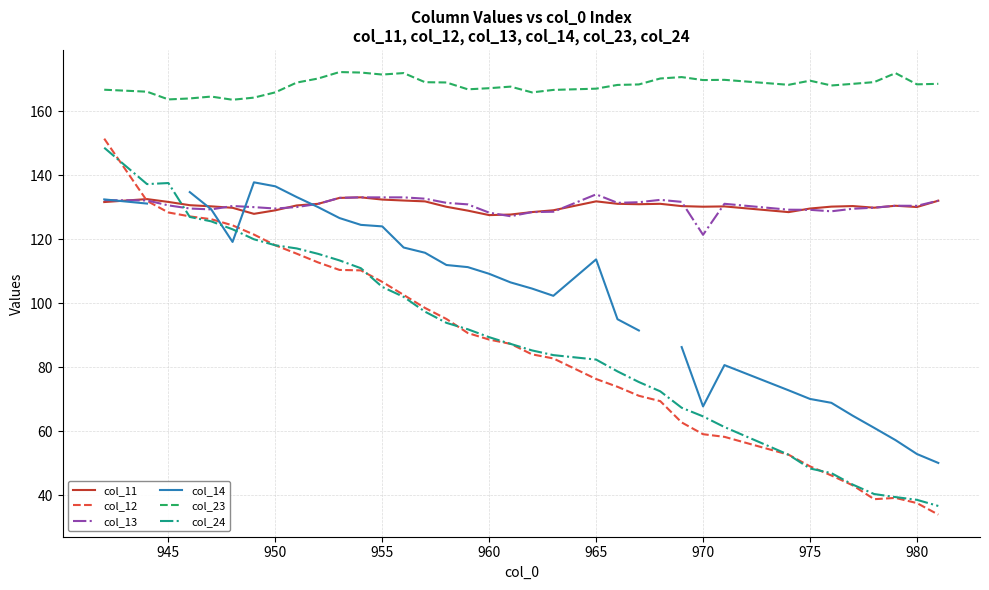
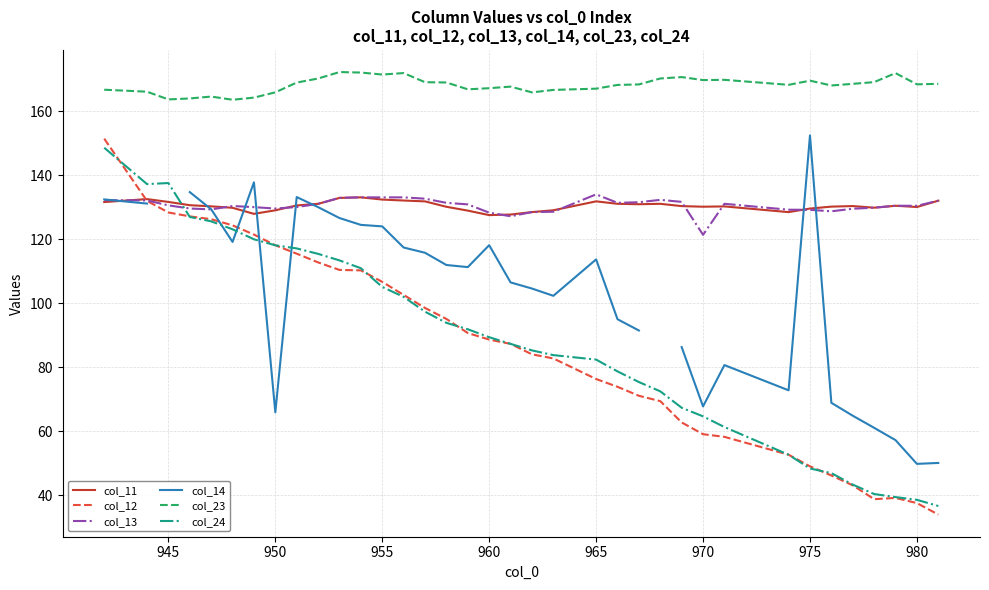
  {
    "col_13": {
      "945": 131,
      "965": 134,
      "970": 121
    },
    "col_14": {
-     "950": 137,
+     "950": 66,
      "955": 124,
-     "960": 109,
+     "960": 118,
      "965": 114,
      "970": 68,
-     "975": 70,
-     "980": 53
+     "975": 152,
+     "980": 50
    }
  }
